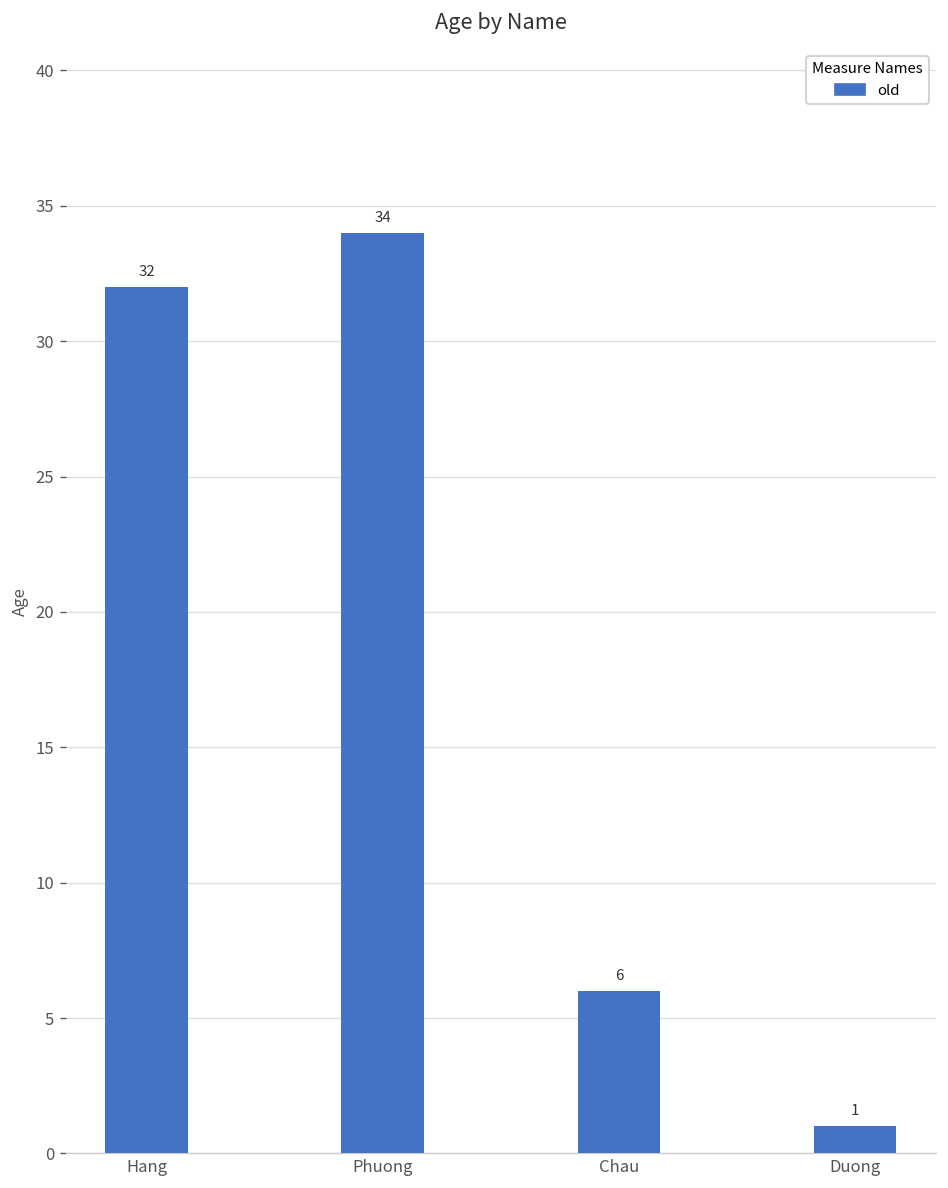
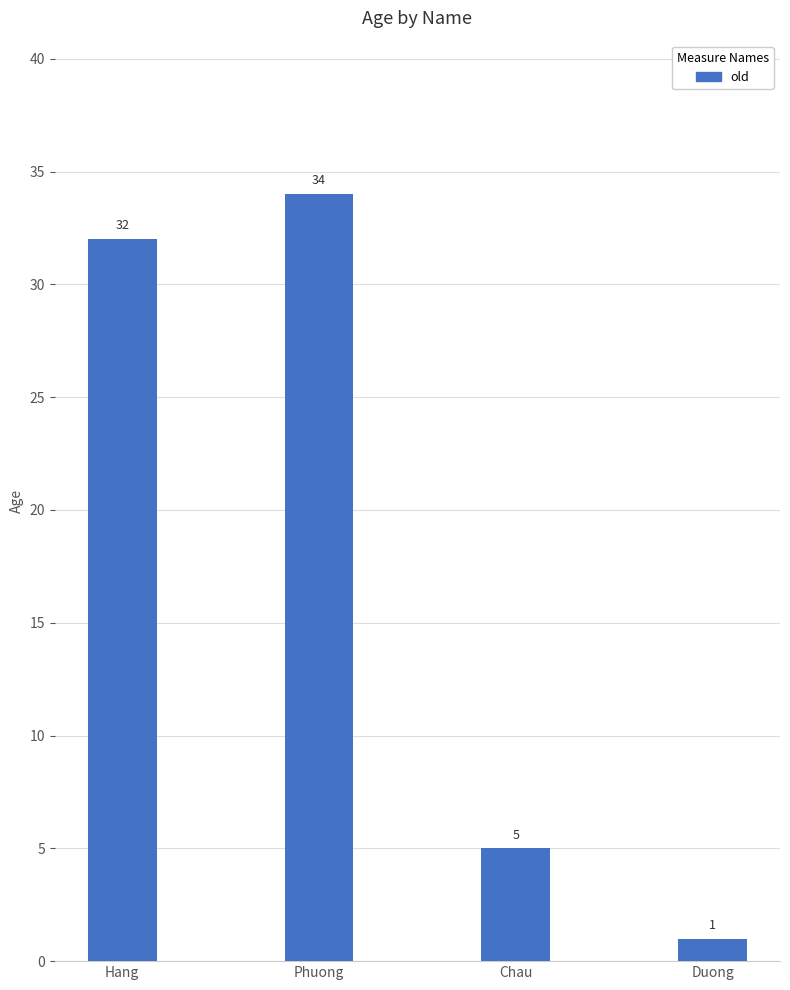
  {
    "Hang": 32,
    "Phuong": 34,
-   "Chau": 6,
+   "Chau": 5,
    "Duong": 1
  }
